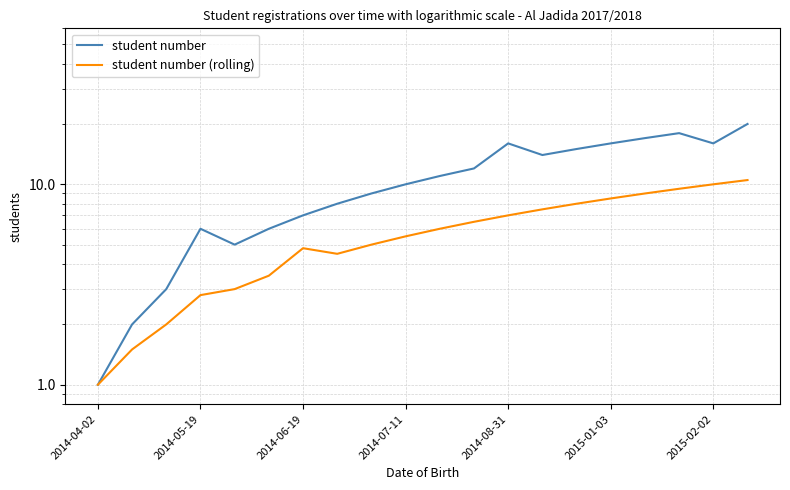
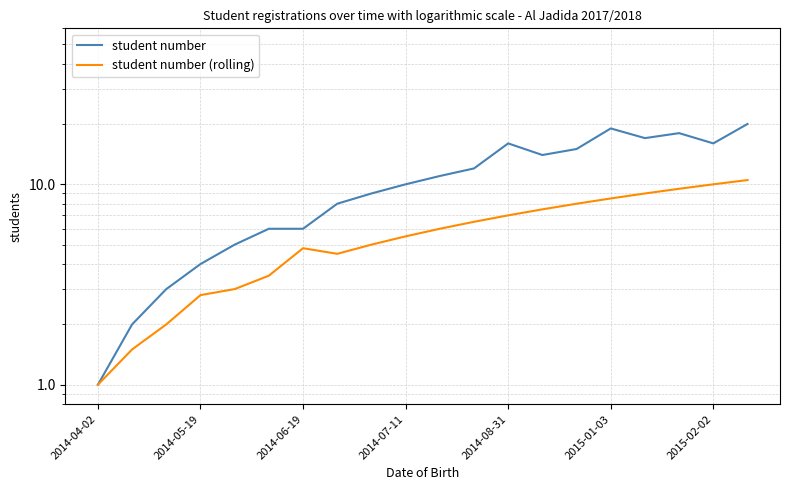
  {
    "student number": {
-     "2014-05-19": 6,
-     "2014-06-19": 7,
+     "2014-05-19": 4,
+     "2014-06-19": 6,
      "2014-07-11": 10,
      "2014-08-31": 16,
-     "2015-01-03": 16,
+     "2015-01-03": 19,
      "2015-02-02": 16
    },
    "student number (rolling)": {
      "2014-05-19": 2.8,
      "2014-06-19": 4.8,
      "2014-07-11": 5.5,
      "2014-08-31": 7,
      "2015-01-03": 8.5,
      "2015-02-02": 10
    }
  }
